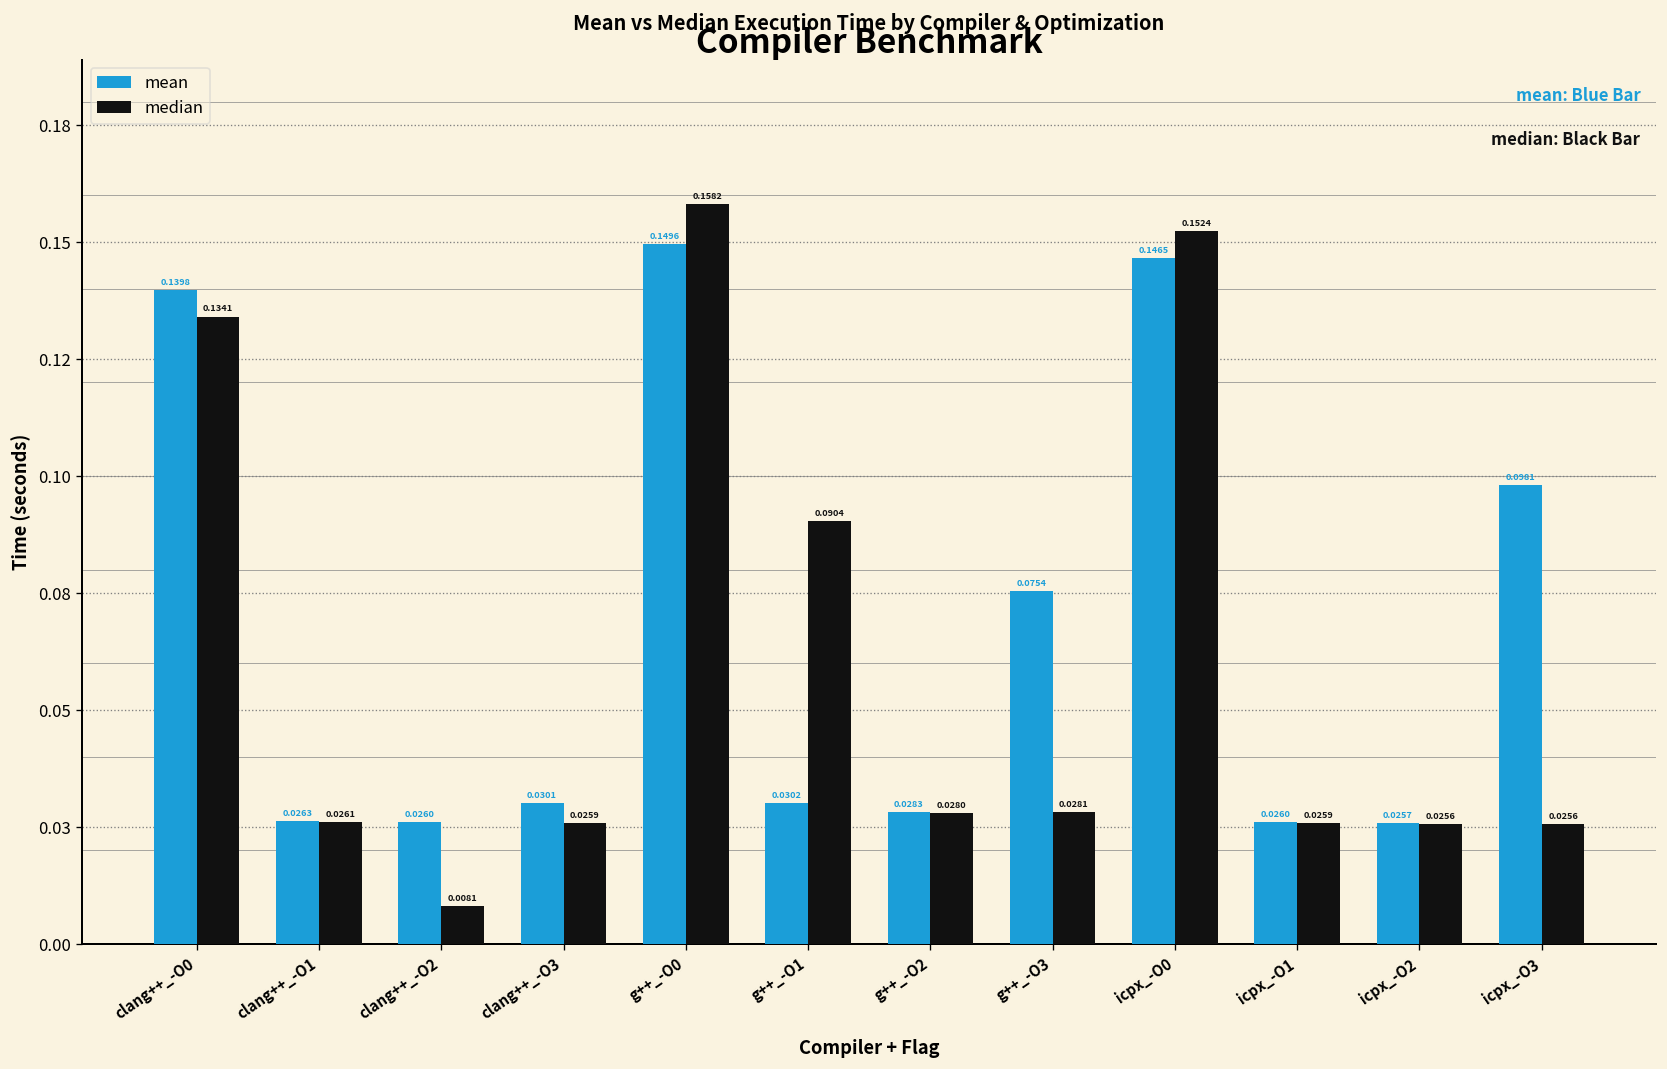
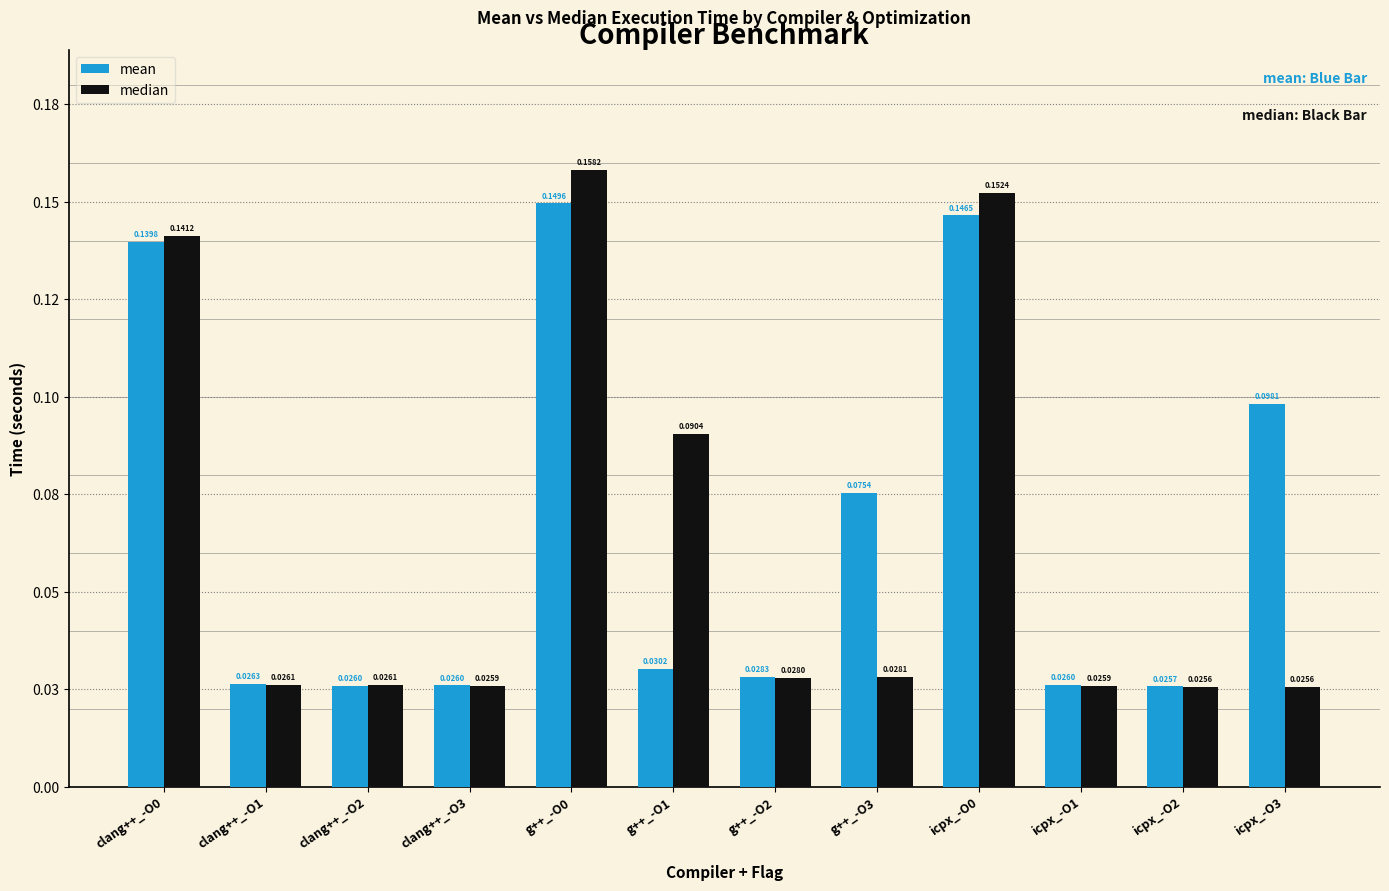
  {
    "mean": {
      "clang++_-O0": 0.1398,
      "clang++_-O1": 0.0263,
      "clang++_-O2": 0.0260,
-     "clang++_-O3": 0.0301,
+     "clang++_-O3": 0.0260,
      "g++_-O0": 0.1496,
      "g++_-O1": 0.0302,
      "g++_-O2": 0.0283,
      "g++_-O3": 0.0754,
      "icpx_-O0": 0.1465,
      "icpx_-O1": 0.0260,
      "icpx_-O2": 0.0257,
      "icpx_-O3": 0.0981
    },
    "median": {
-     "clang++_-O0": 0.1341,
+     "clang++_-O0": 0.1412,
      "clang++_-O1": 0.0261,
-     "clang++_-O2": 0.0081,
+     "clang++_-O2": 0.0261,
      "clang++_-O3": 0.0259,
      "g++_-O0": 0.1582,
      "g++_-O1": 0.0904,
      "g++_-O2": 0.0280,
      "g++_-O3": 0.0281,
      "icpx_-O0": 0.1524,
      "icpx_-O1": 0.0259,
      "icpx_-O2": 0.0256,
      "icpx_-O3": 0.0256
    }
  }
